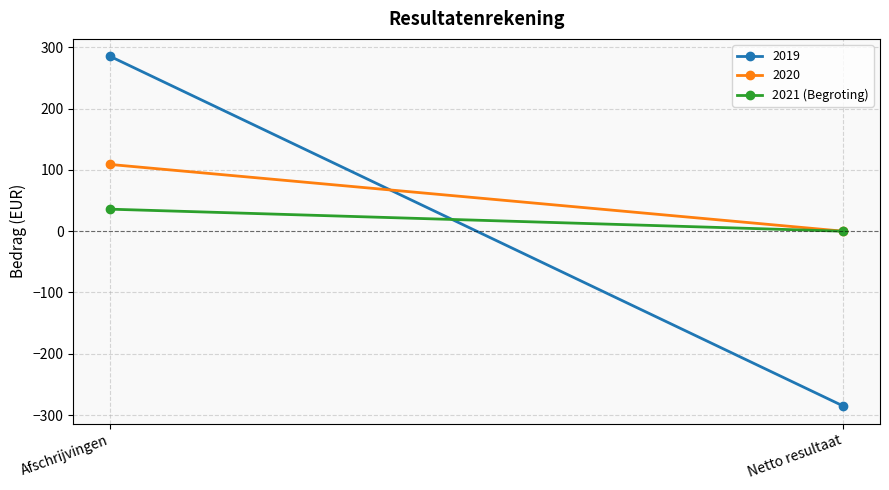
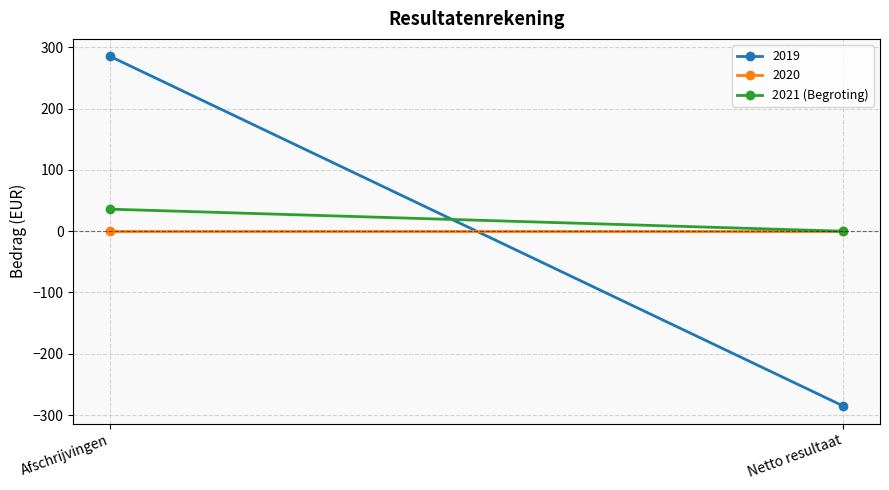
  {
    "2019": {
      "Afschrijvingen": 290,
      "Netto resultaat": -290
    },
    "2020": {
-     "Afschrijvingen": 110
+     "Afschrijvingen": 0
    },
    "2021 (Begroting)": {
      "Afschrijvingen": 40
    }
  }
